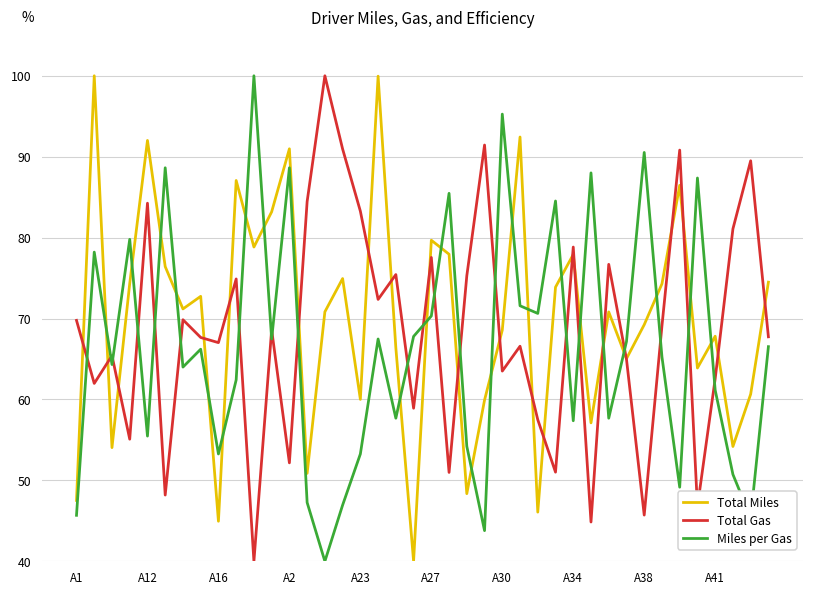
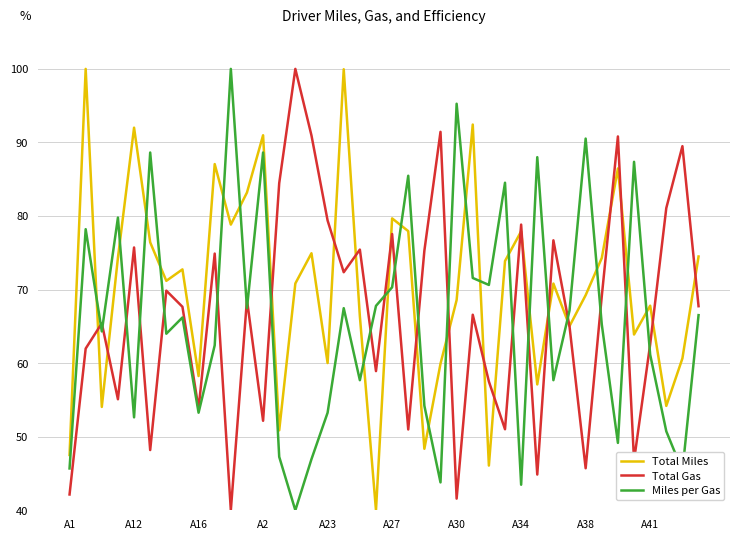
  {
    "Total Miles": {
      "A1": 48,
      "A12": 92,
-     "A16": 45,
+     "A16": 58,
      "A2": 91,
      "A23": 60,
      "A27": 80,
      "A30": 69,
      "A34": 78,
      "A38": 69,
      "A41": 68
    },
    "Total Gas": {
-     "A1": 70,
-     "A12": 84,
-     "A16": 67,
+     "A1": 42,
+     "A12": 76,
+     "A16": 54,
      "A2": 52,
-     "A23": 83,
+     "A23": 79,
      "A27": 78,
-     "A30": 64,
+     "A30": 42,
      "A34": 79,
      "A38": 46,
      "A41": 63
    },
    "Miles per Gas": {
      "A1": 46,
-     "A12": 55,
+     "A12": 53,
      "A16": 53,
      "A2": 89,
      "A23": 53,
      "A27": 70,
      "A30": 95,
-     "A34": 57,
+     "A34": 43,
      "A38": 91,
      "A41": 61
    }
  }
